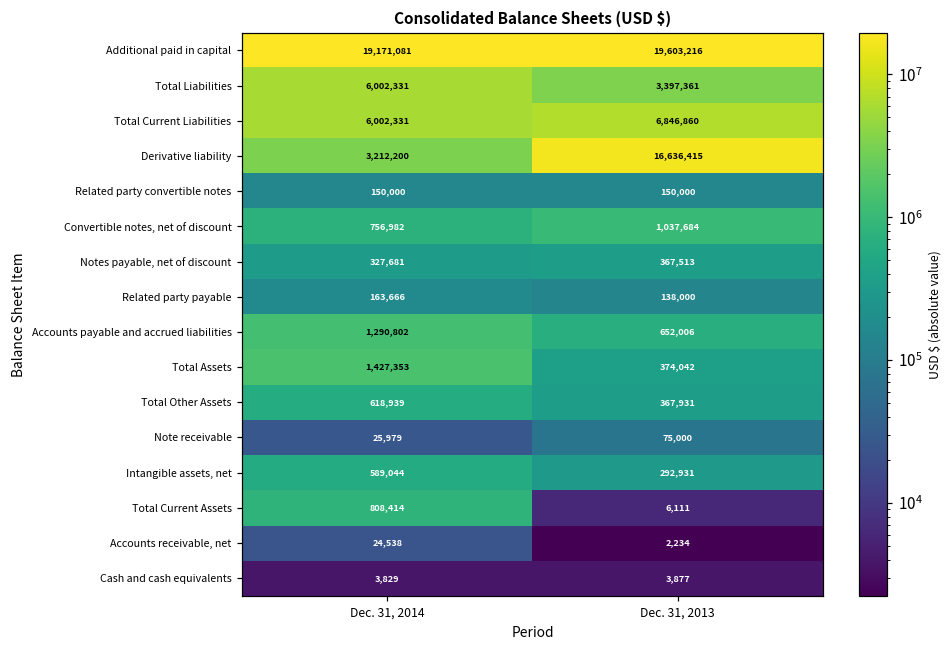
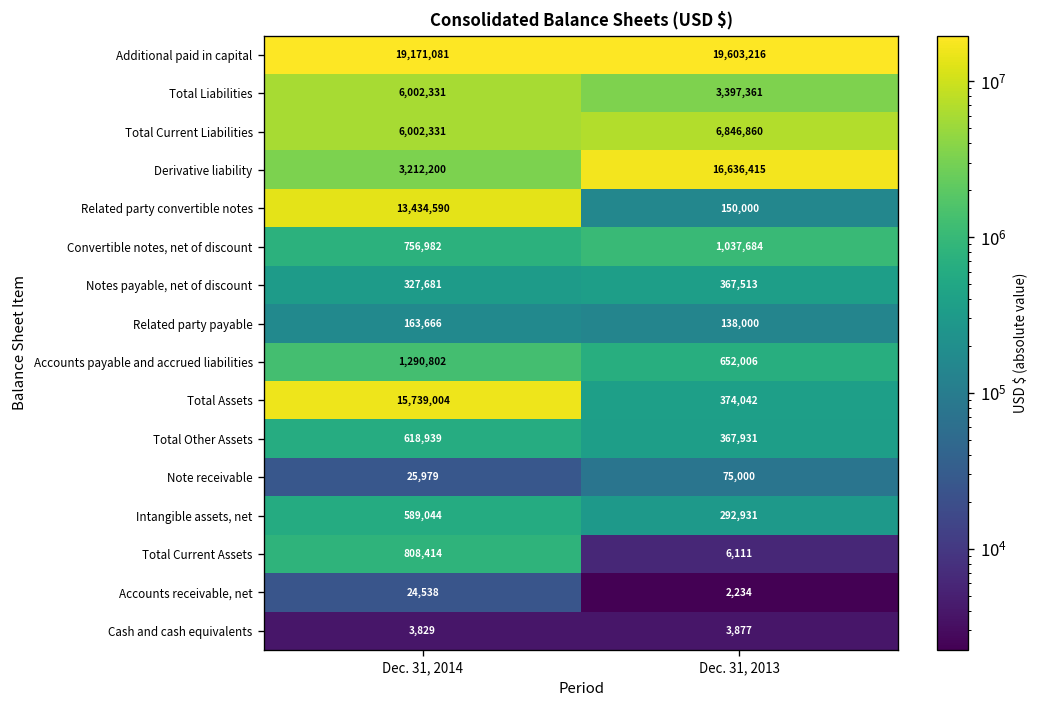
  {
    "Additional paid in capital": {
      "Dec. 31, 2014": "19,171,081",
      "Dec. 31, 2013": "19,603,216"
    },
    "Total Liabilities": {
      "Dec. 31, 2014": "6,002,331",
      "Dec. 31, 2013": "3,397,361"
    },
    "Total Current Liabilities": {
      "Dec. 31, 2014": "6,002,331",
      "Dec. 31, 2013": "6,846,860"
    },
    "Derivative liability": {
      "Dec. 31, 2014": "3,212,200",
      "Dec. 31, 2013": "16,636,415"
    },
    "Related party convertible notes": {
-     "Dec. 31, 2014": "150,000",
+     "Dec. 31, 2014": "13,434,590",
      "Dec. 31, 2013": "150,000"
    },
    "Convertible notes, net of discount": {
      "Dec. 31, 2014": "756,982",
      "Dec. 31, 2013": "1,037,684"
    },
    "Notes payable, net of discount": {
      "Dec. 31, 2014": "327,681",
      "Dec. 31, 2013": "367,513"
    },
    "Related party payable": {
      "Dec. 31, 2014": "163,666",
      "Dec. 31, 2013": "138,000"
    },
    "Accounts payable and accrued liabilities": {
      "Dec. 31, 2014": "1,290,802",
      "Dec. 31, 2013": "652,006"
    },
    "Total Assets": {
-     "Dec. 31, 2014": "1,427,353",
+     "Dec. 31, 2014": "15,739,004",
      "Dec. 31, 2013": "374,042"
    },
    "Total Other Assets": {
      "Dec. 31, 2014": "618,939",
      "Dec. 31, 2013": "367,931"
    },
    "Note receivable": {
      "Dec. 31, 2014": "25,979",
      "Dec. 31, 2013": "75,000"
    },
    "Intangible assets, net": {
      "Dec. 31, 2014": "589,044",
      "Dec. 31, 2013": "292,931"
    },
    "Total Current Assets": {
      "Dec. 31, 2014": "808,414",
      "Dec. 31, 2013": "6,111"
    },
    "Accounts receivable, net": {
      "Dec. 31, 2014": "24,538",
      "Dec. 31, 2013": "2,234"
    },
    "Cash and cash equivalents": {
      "Dec. 31, 2014": "3,829",
      "Dec. 31, 2013": "3,877"
    }
  }
